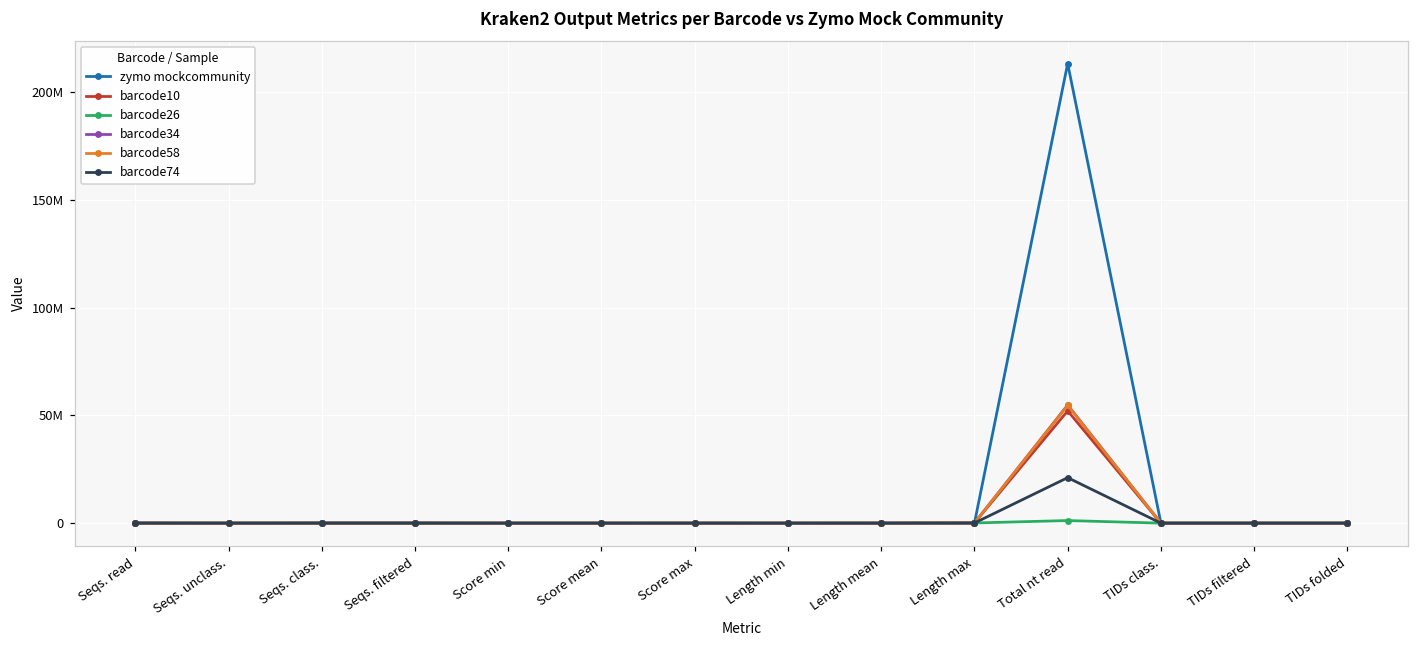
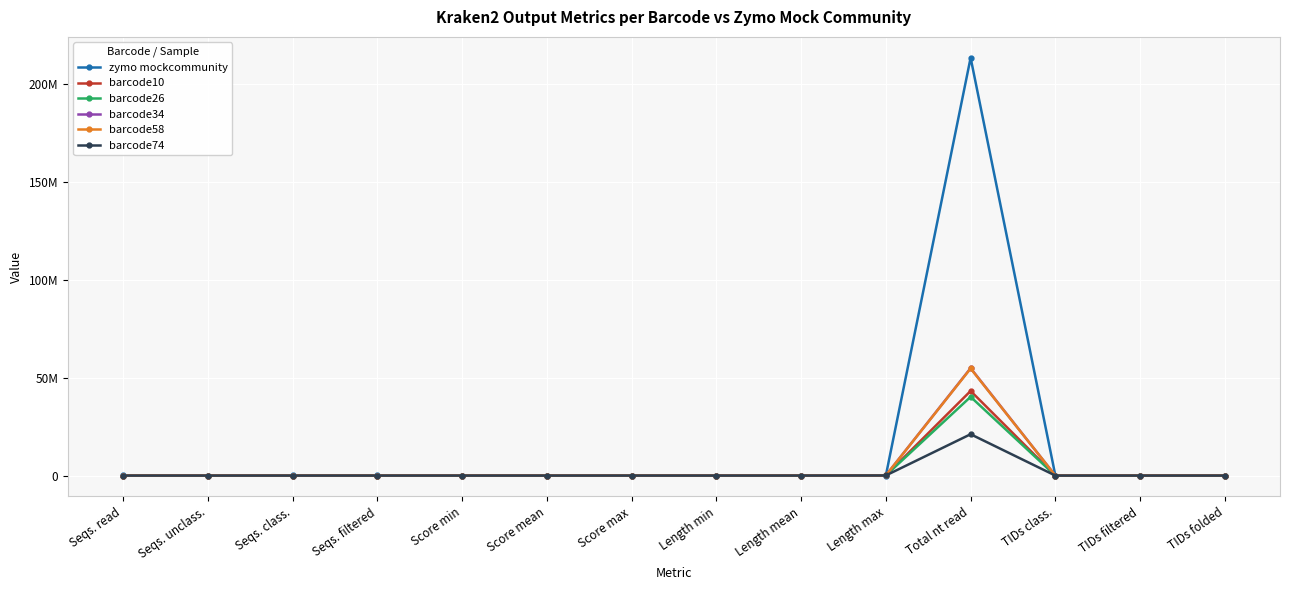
  {
    "zymo mockcommunity": {
      "Total nt read": 213000000
    },
    "barcode10": {
-     "Total nt read": 52000000
+     "Total nt read": 43000000
    },
    "barcode26": {
-     "Total nt read": 1000000
+     "Total nt read": 40000000
    },
    "barcode58": {
      "Total nt read": 55000000
    },
    "barcode74": {
      "Total nt read": 21000000
    }
  }
